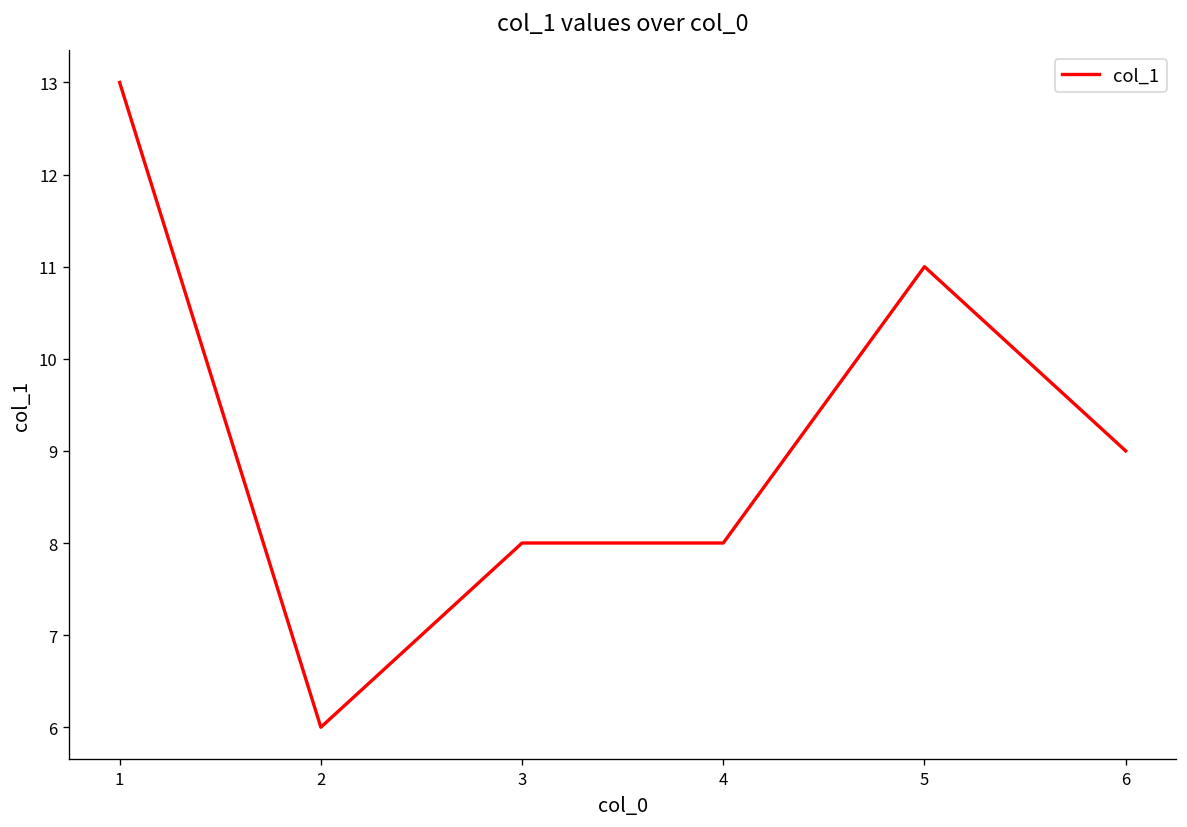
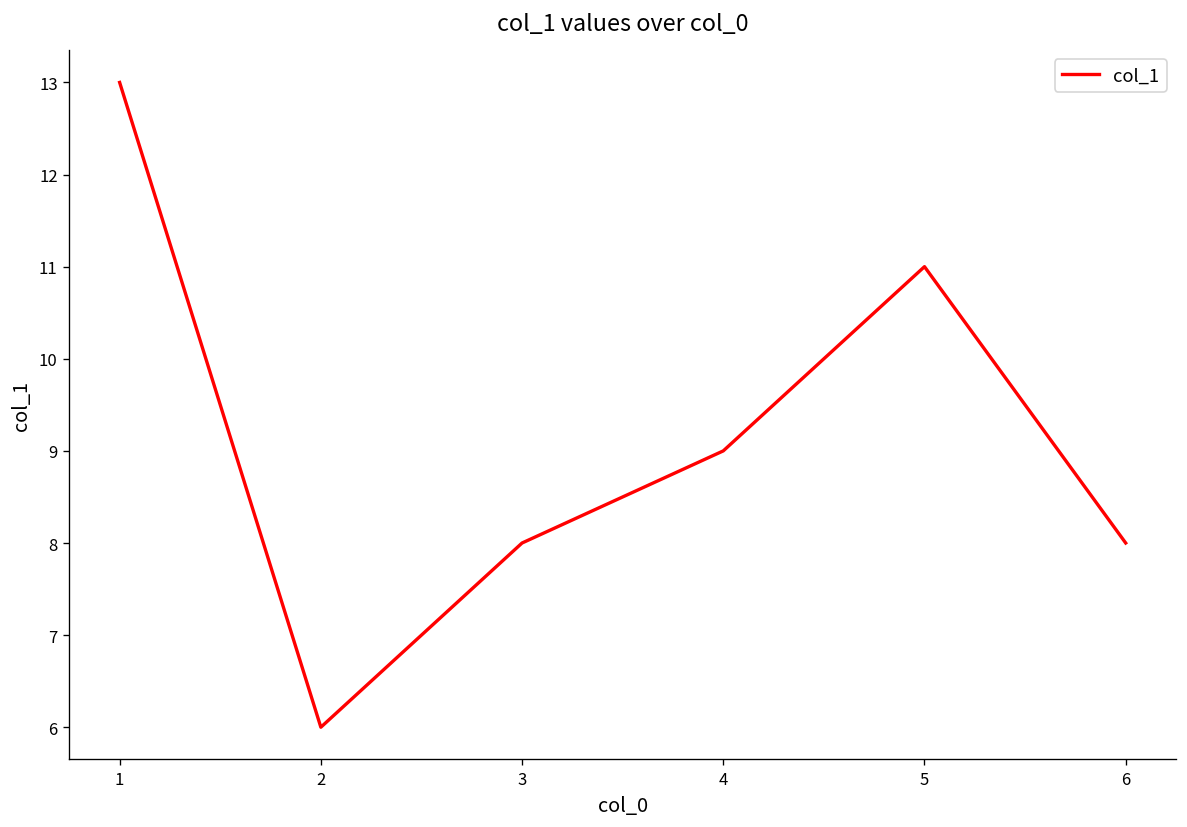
  {
    "1": 13,
    "2": 6,
    "3": 8,
-   "4": 8,
+   "4": 9,
    "5": 11,
-   "6": 9
+   "6": 8
  }
